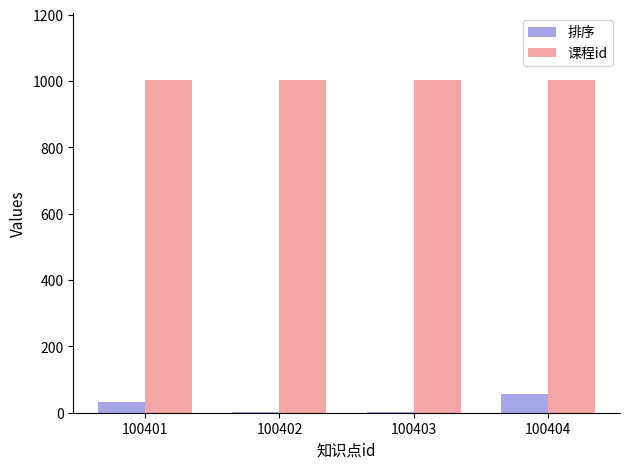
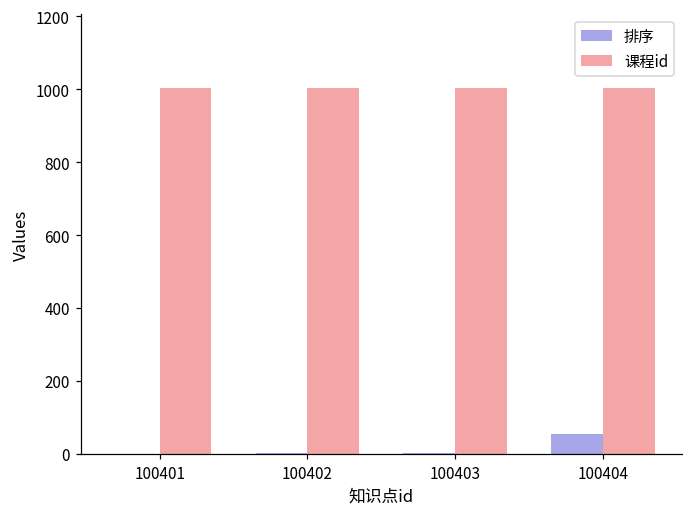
  {
    "排序": {
-     "100401": 30,
+     "100401": 0,
      "100404": 60
    },
    "课程id": {
      "100401": 1000,
      "100402": 1000,
      "100403": 1000,
      "100404": 1000
    }
  }
